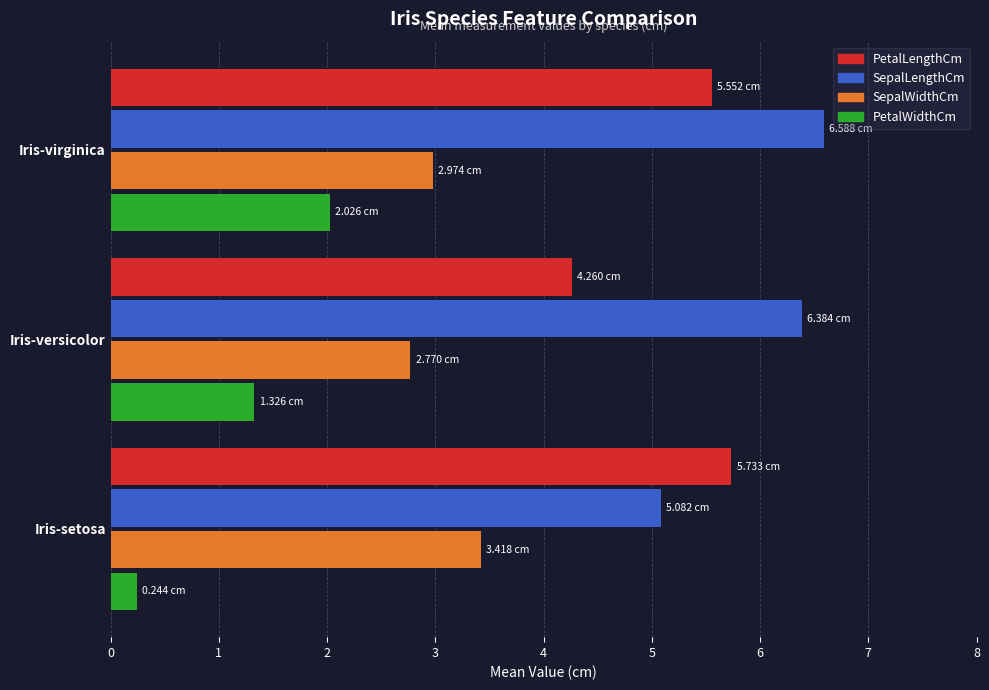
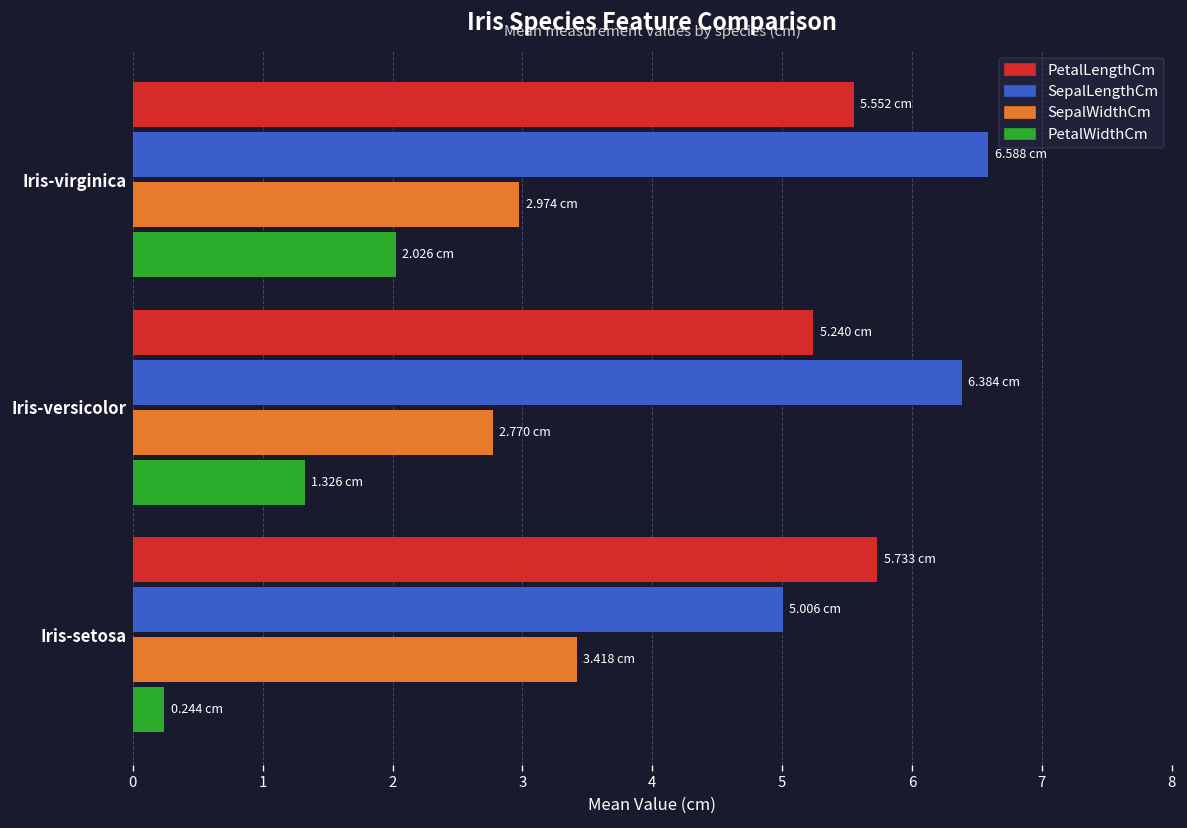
  {
    "PetalLengthCm": {
      "Iris-virginica": 5.552,
-     "Iris-versicolor": 4.260,
+     "Iris-versicolor": 5.240,
      "Iris-setosa": 5.733
    },
    "SepalLengthCm": {
      "Iris-versicolor": 6.384,
-     "Iris-setosa": 5.082
+     "Iris-setosa": 5.006
    },
    "SepalWidthCm": {
      "Iris-virginica": 2.974,
      "Iris-versicolor": 2.770,
      "Iris-setosa": 3.418
    },
    "PetalWidthCm": {
      "Iris-virginica": 2.026,
      "Iris-versicolor": 1.326,
      "Iris-setosa": 0.244
    }
  }
